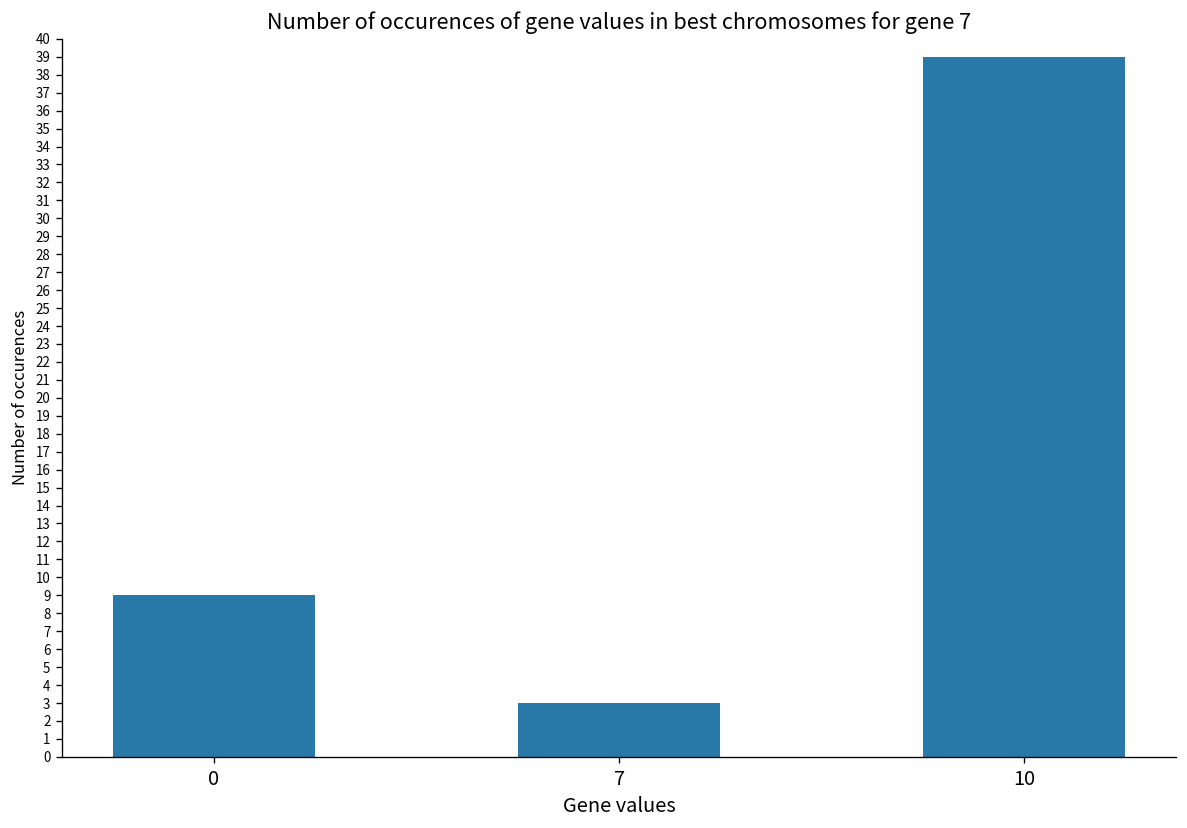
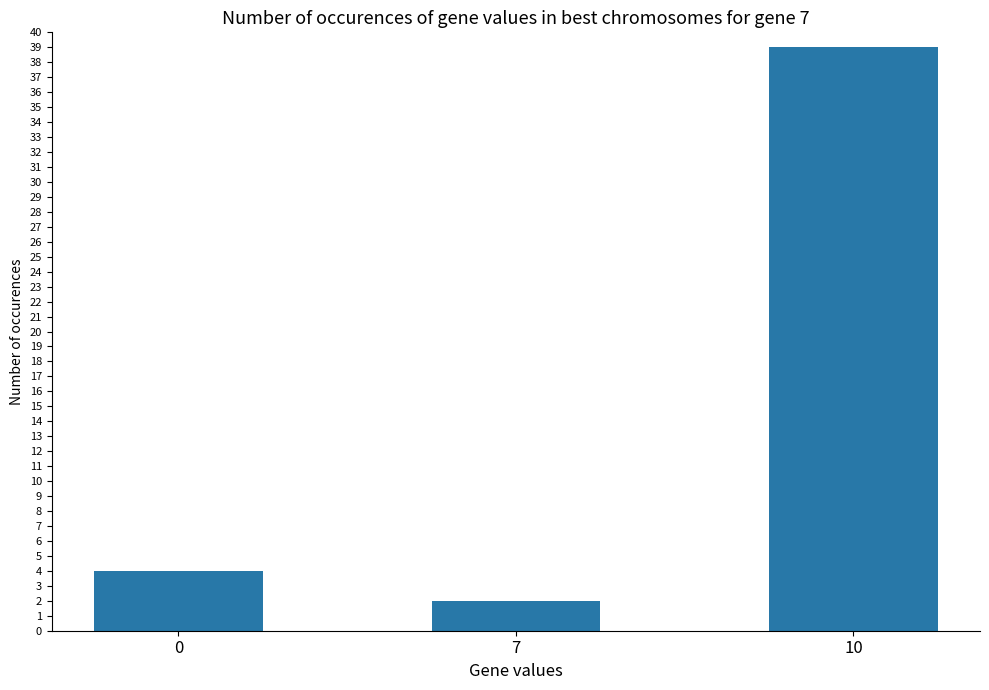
  {
-   "0": 9,
-   "7": 3,
+   "0": 4,
+   "7": 2,
    "10": 39
  }
